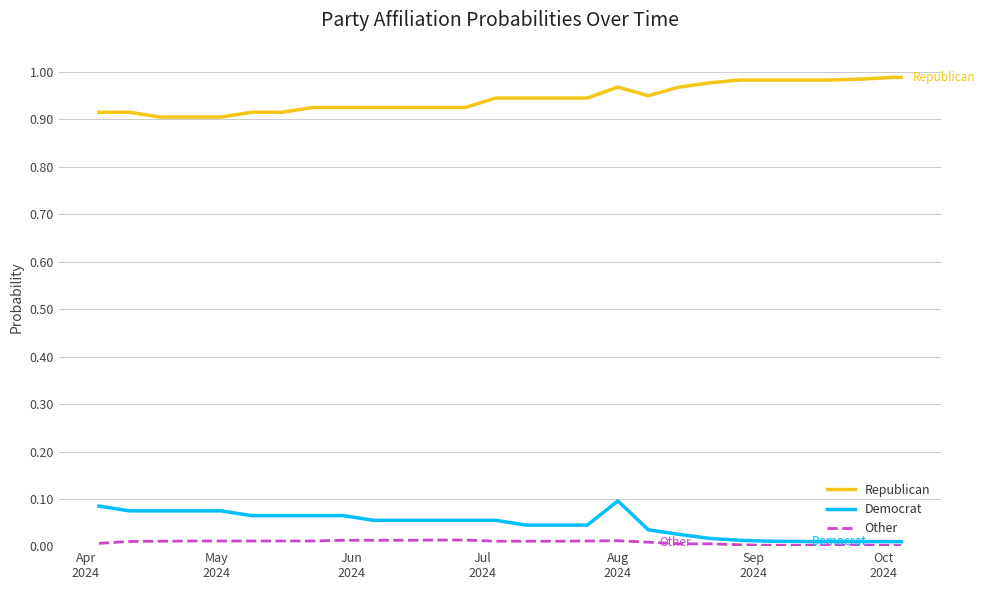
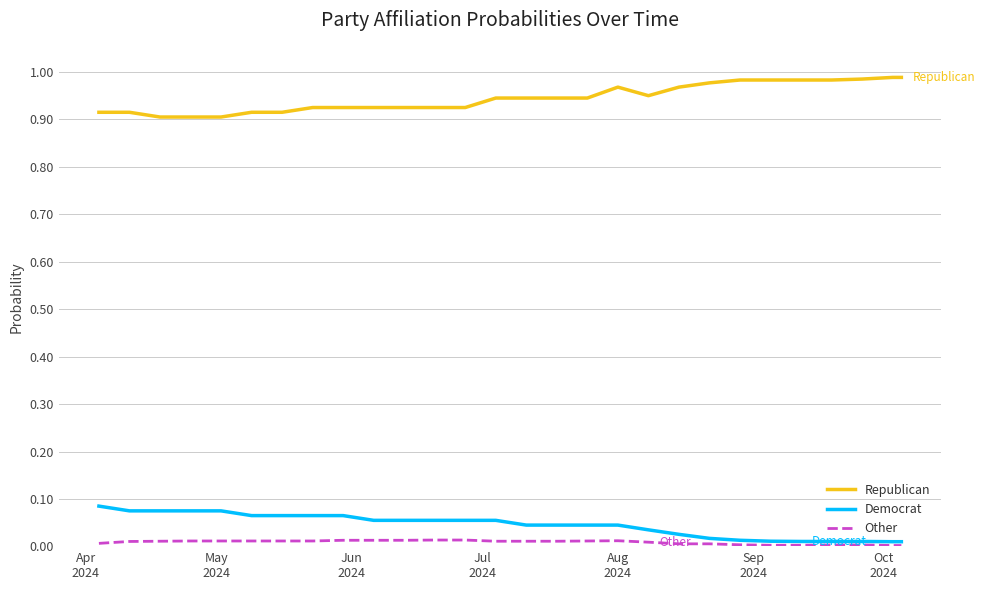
  {
    "Republican": {
      "Aug 2024": 0.97
    },
    "Democrat": {
-     "Aug 2024": 0.10
+     "Aug 2024": 0.05
    },
    "Other": {
      "Aug 2024": 0.01
    }
  }
